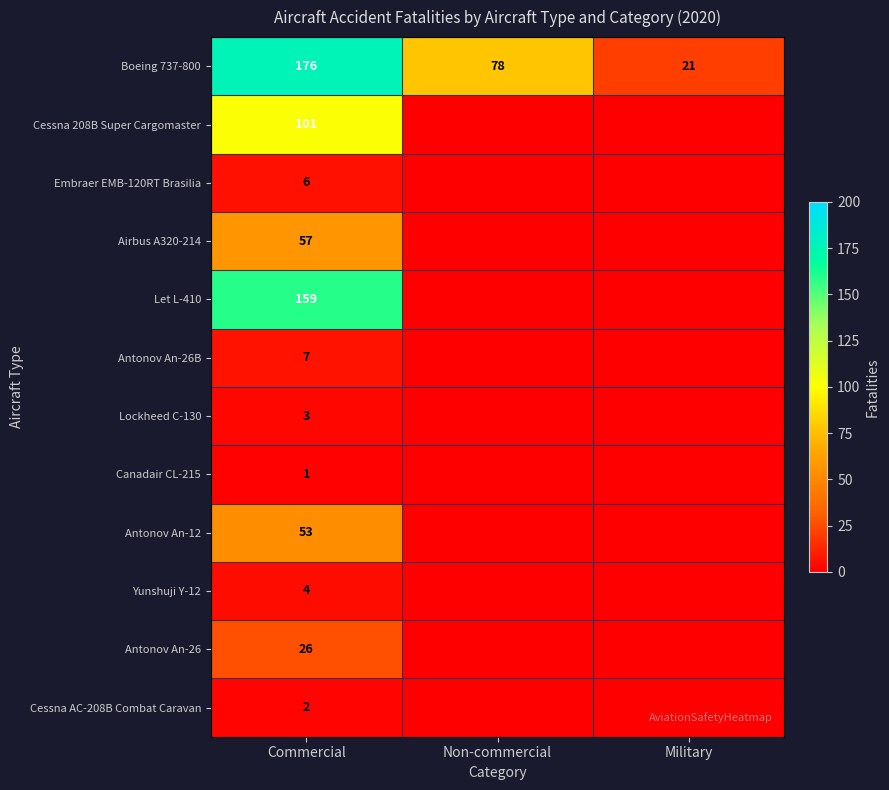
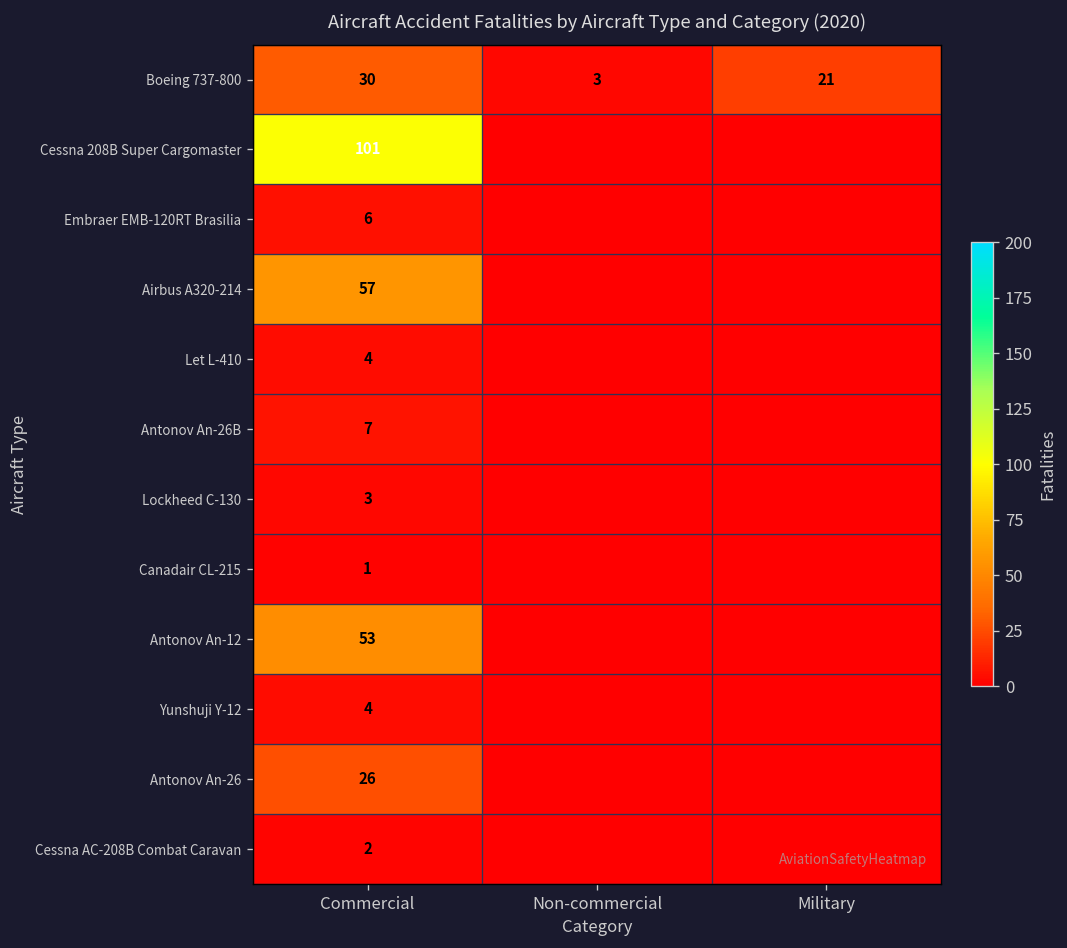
  {
    "Boeing 737-800": {
-     "Commercial": 176,
-     "Non-commercial": 78,
+     "Commercial": 30,
+     "Non-commercial": 3,
      "Military": 21
    },
    "Cessna 208B Super Cargomaster": {
      "Commercial": 101
    },
    "Embraer EMB-120RT Brasilia": {
      "Commercial": 6
    },
    "Airbus A320-214": {
      "Commercial": 57
    },
    "Let L-410": {
-     "Commercial": 159
+     "Commercial": 4
    },
    "Antonov An-26B": {
      "Commercial": 7
    },
    "Lockheed C-130": {
      "Commercial": 3
    },
    "Canadair CL-215": {
      "Commercial": 1
    },
    "Antonov An-12": {
      "Commercial": 53
    },
    "Yunshuji Y-12": {
      "Commercial": 4
    },
    "Antonov An-26": {
      "Commercial": 26
    },
    "Cessna AC-208B Combat Caravan": {
      "Commercial": 2
    }
  }
